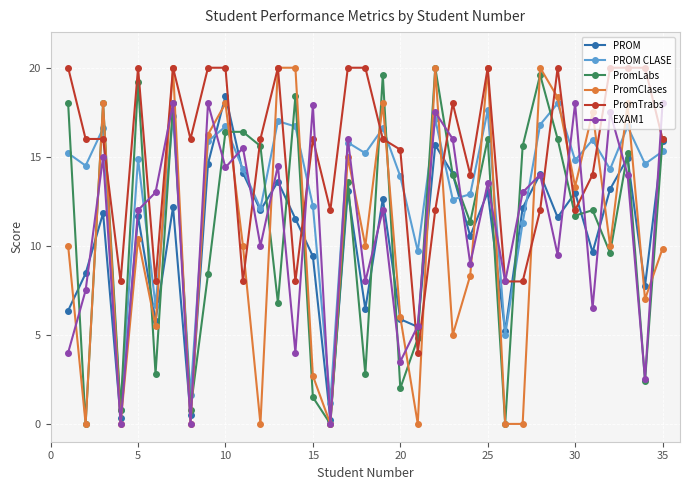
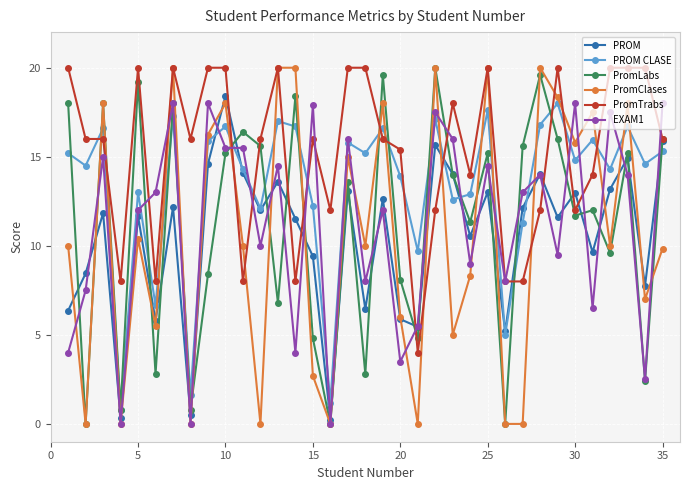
  {
    "PROM": {
      "5": 11.7,
      "10": 18.4,
      "15": 9.4,
      "25": 13.0,
      "30": 13.0
    },
    "PROM CLASE": {
-     "5": 14.9,
+     "5": 13.0,
      "10": 16.7,
      "15": 12.3,
      "20": 13.9,
      "25": 17.6,
      "30": 14.8,
      "35": 15.3
    },
    "PromLabs": {
      "5": 19.2,
-     "10": 16.4,
-     "15": 1.5,
-     "20": 2.0,
-     "25": 16.0,
+     "10": 15.2,
+     "15": 4.8,
+     "20": 8.1,
+     "25": 15.2,
      "30": 11.7
    },
    "PromClases": {
      "5": 10.4,
      "10": 18.0,
      "15": 2.7,
-     "30": 13.3,
+     "30": 15.8,
      "35": 9.8
    },
    "PromTrabs": {
      "5": 20.0,
      "10": 20.0,
      "15": 16.0,
      "20": 15.4,
      "30": 12.0
    },
    "EXAM1": {
      "5": 12.0,
-     "10": 14.4,
+     "10": 15.5,
      "15": 17.9,
      "20": 3.5,
-     "25": 13.5,
+     "25": 14.5,
      "30": 18.0
    }
  }
